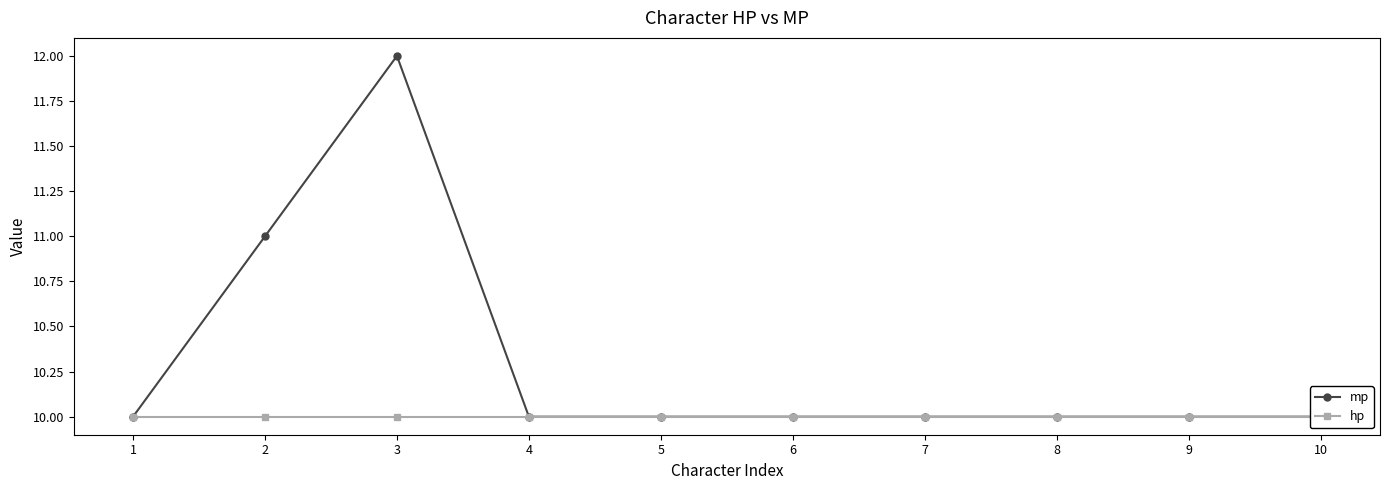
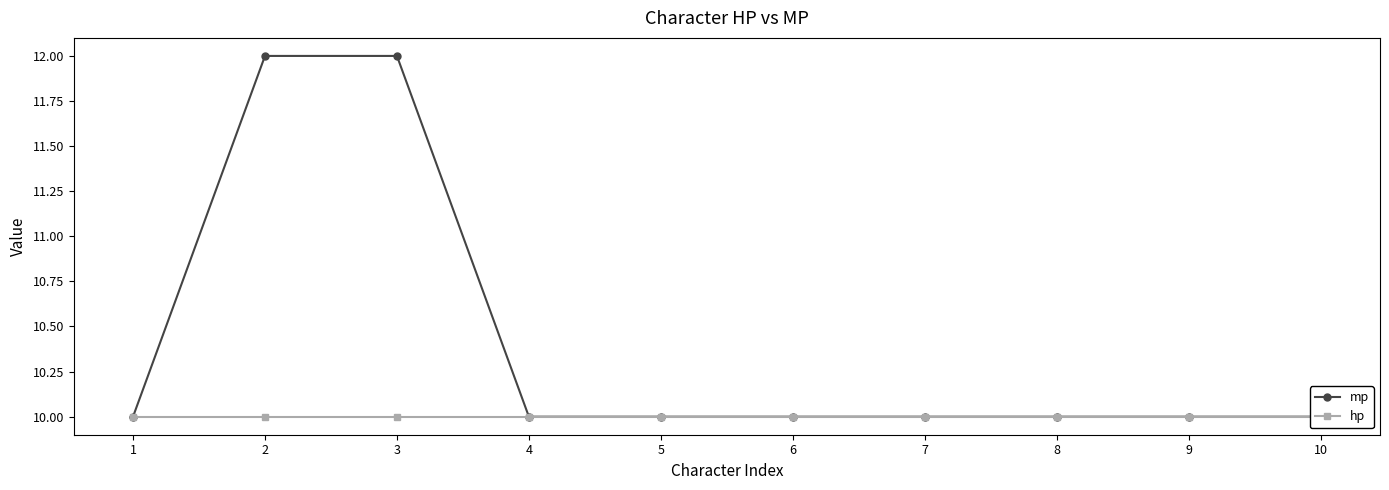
  {
    "mp": {
-     "2": 11,
+     "2": 12,
      "3": 12
    },
    "hp": {
      "2": 10,
      "3": 10
    }
  }
